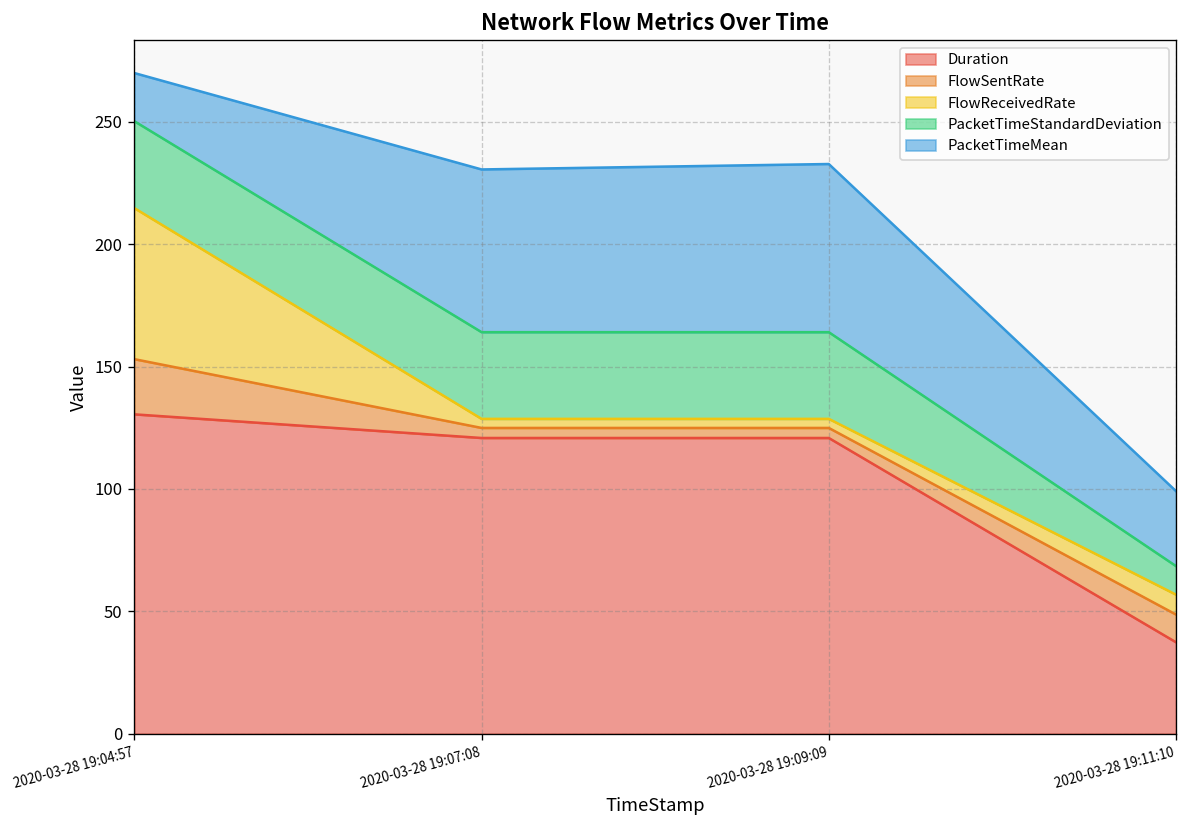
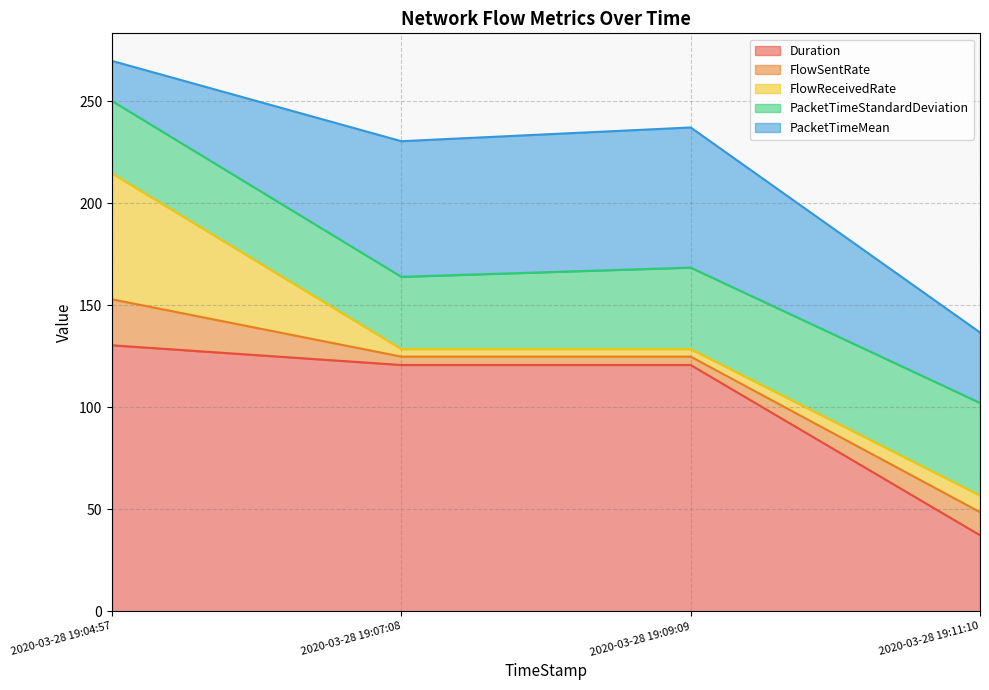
  {
    "PacketTimeStandardDeviation": {
      "2020-03-28 19:04:57": 36,
      "2020-03-28 19:07:08": 35,
-     "2020-03-28 19:09:09": 35,
-     "2020-03-28 19:11:10": 12
+     "2020-03-28 19:09:09": 40,
+     "2020-03-28 19:11:10": 45
    },
    "PacketTimeMean": {
      "2020-03-28 19:04:57": 20,
      "2020-03-28 19:07:08": 66,
      "2020-03-28 19:09:09": 69,
-     "2020-03-28 19:11:10": 31
+     "2020-03-28 19:11:10": 35
    }
  }
